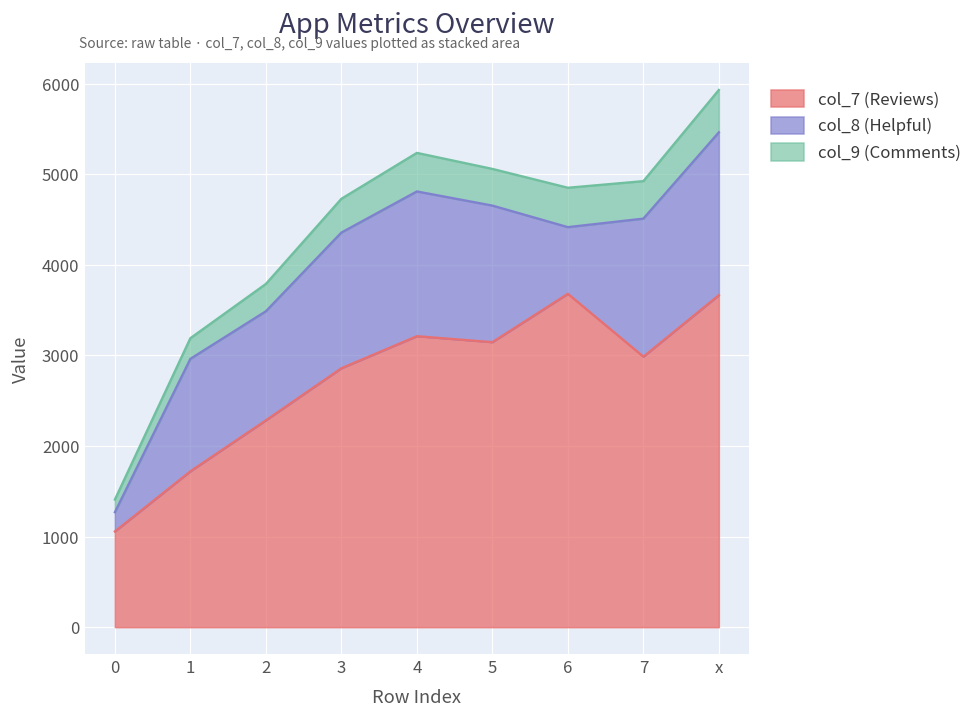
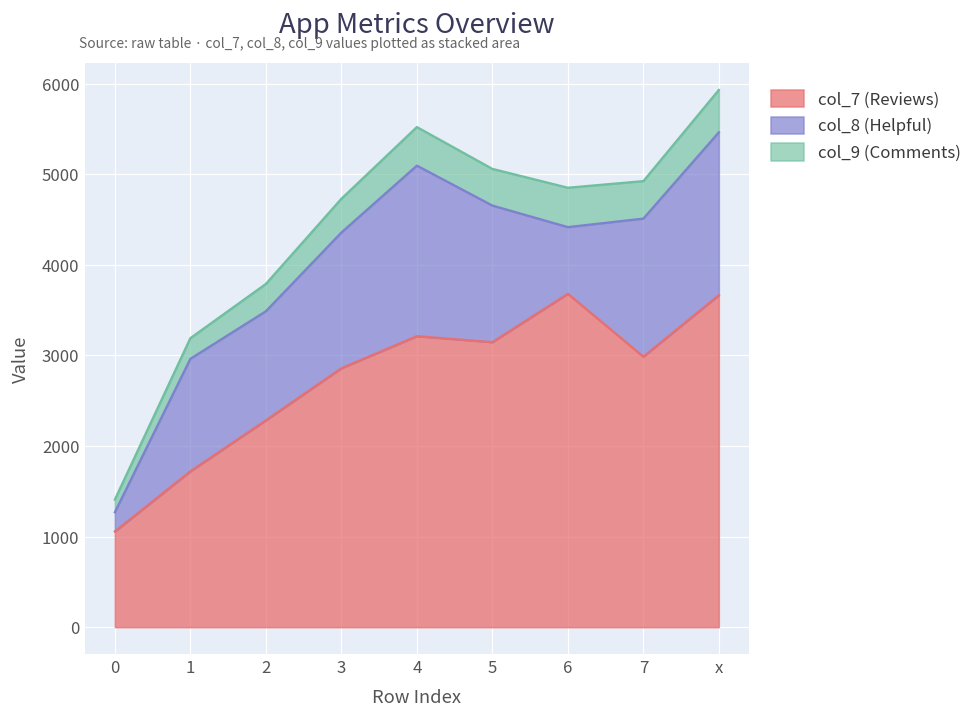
  {
    "col_7 (Reviews)": {
      "0": 1100,
      "1": 1700,
      "2": 2300,
      "3": 2900,
      "4": 3200,
      "5": 3100,
      "6": 3700,
      "7": 3000,
      "x": 3700
    },
    "col_8 (Helpful)": {
      "0": 200,
      "1": 1200,
      "2": 1200,
      "3": 1500,
-     "4": 1600,
+     "4": 1900,
      "5": 1500,
      "6": 700,
      "7": 1500,
      "x": 1800
    },
    "col_9 (Comments)": {
      "0": 100,
      "1": 200,
      "2": 300,
      "3": 400,
      "4": 400,
      "5": 400,
      "6": 400,
      "7": 400,
      "x": 500
    }
  }
